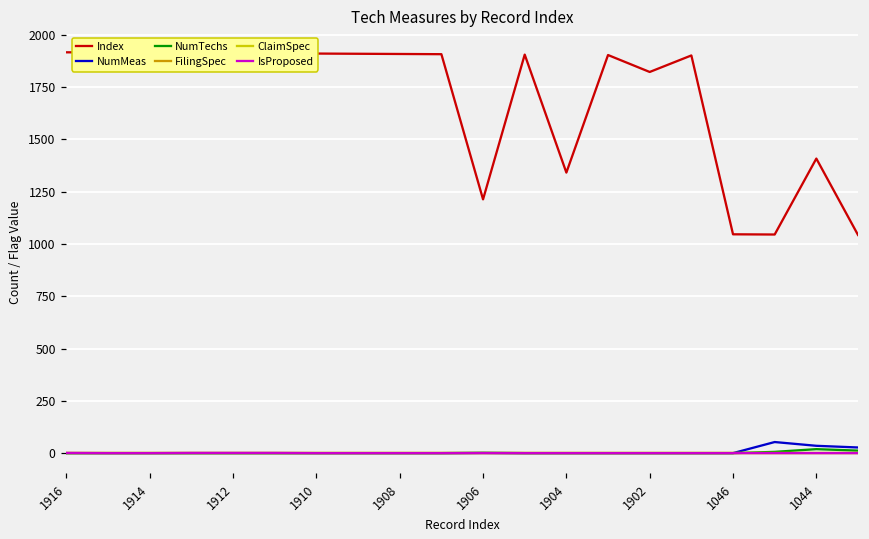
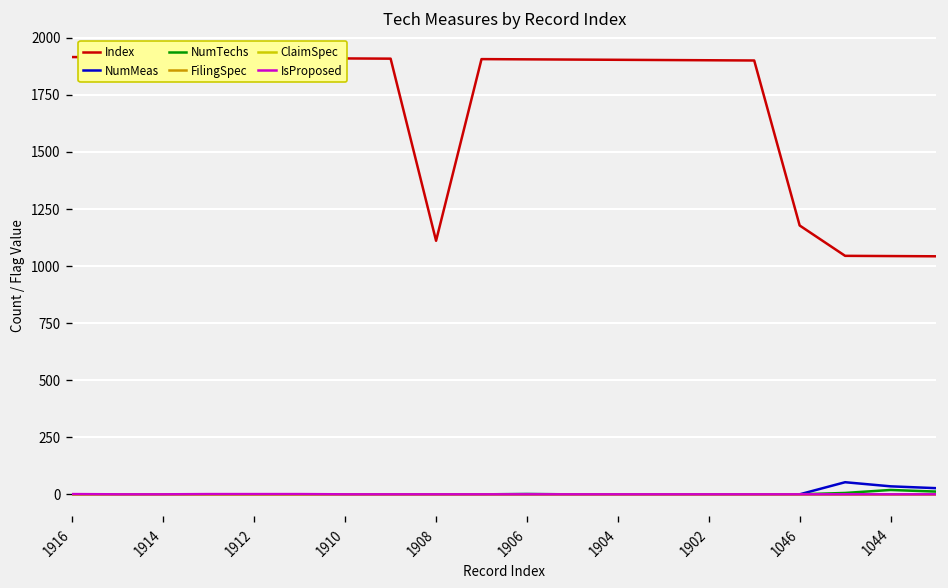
  {
    "Index": {
      "1916": 1920,
-     "1908": 1910,
-     "1906": 1210,
-     "1904": 1340,
-     "1902": 1820,
-     "1046": 1050,
-     "1044": 1410
+     "1908": 1110,
+     "1906": 1910,
+     "1904": 1900,
+     "1902": 1900,
+     "1046": 1180,
+     "1044": 1040
    },
    "NumMeas": {
      "1044": 40
    },
    "NumTechs": {
      "1044": 20
    },
    "IsProposed": {
      "1044": 0
    }
  }
